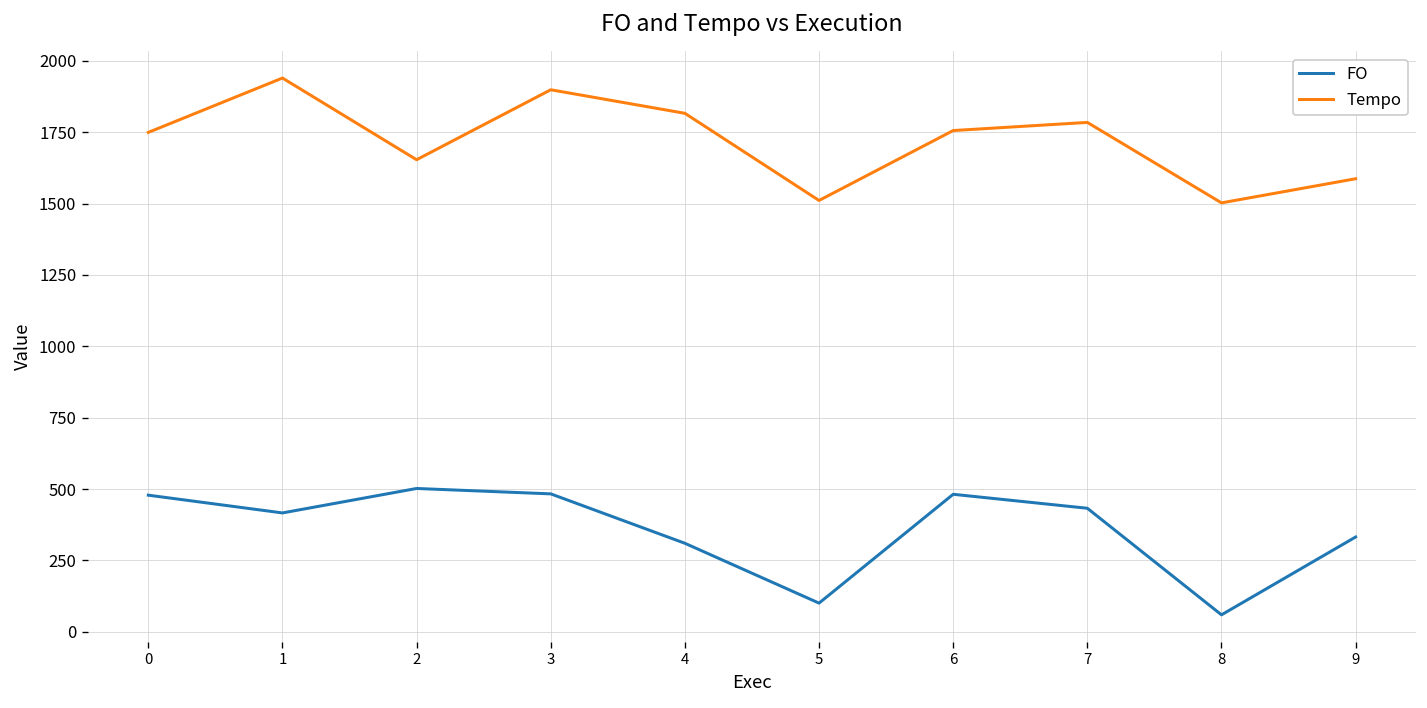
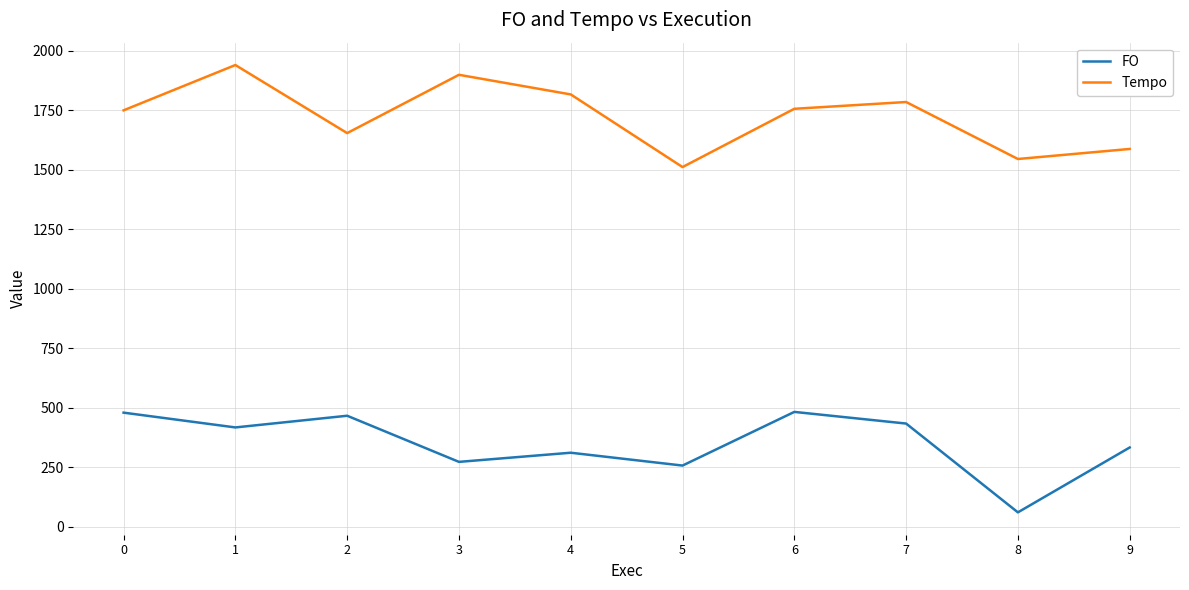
  {
    "FO": {
      "0": 480,
      "1": 420,
-     "2": 500,
-     "3": 480,
+     "2": 470,
+     "3": 270,
      "4": 310,
-     "5": 100,
+     "5": 260,
      "6": 480,
      "7": 430,
      "8": 60,
      "9": 330
    },
    "Tempo": {
      "0": 1750,
      "1": 1940,
      "2": 1650,
      "3": 1900,
      "4": 1820,
      "5": 1510,
      "6": 1760,
      "7": 1780,
-     "8": 1500,
+     "8": 1540,
      "9": 1590
    }
  }
